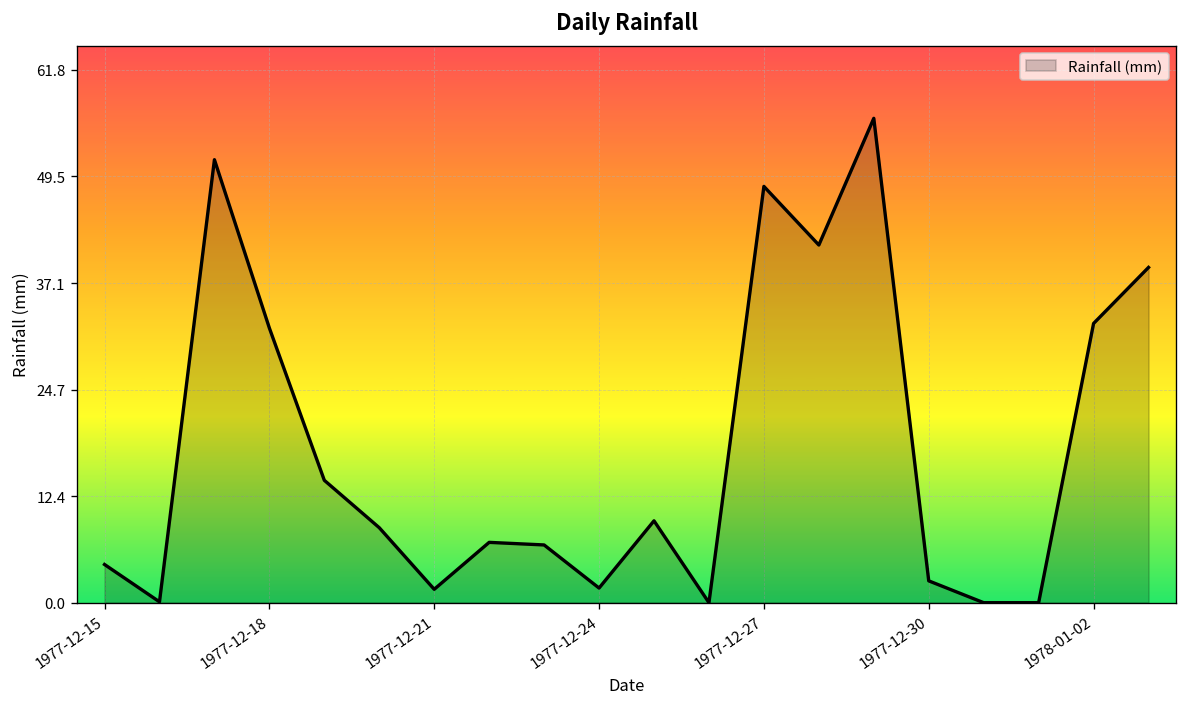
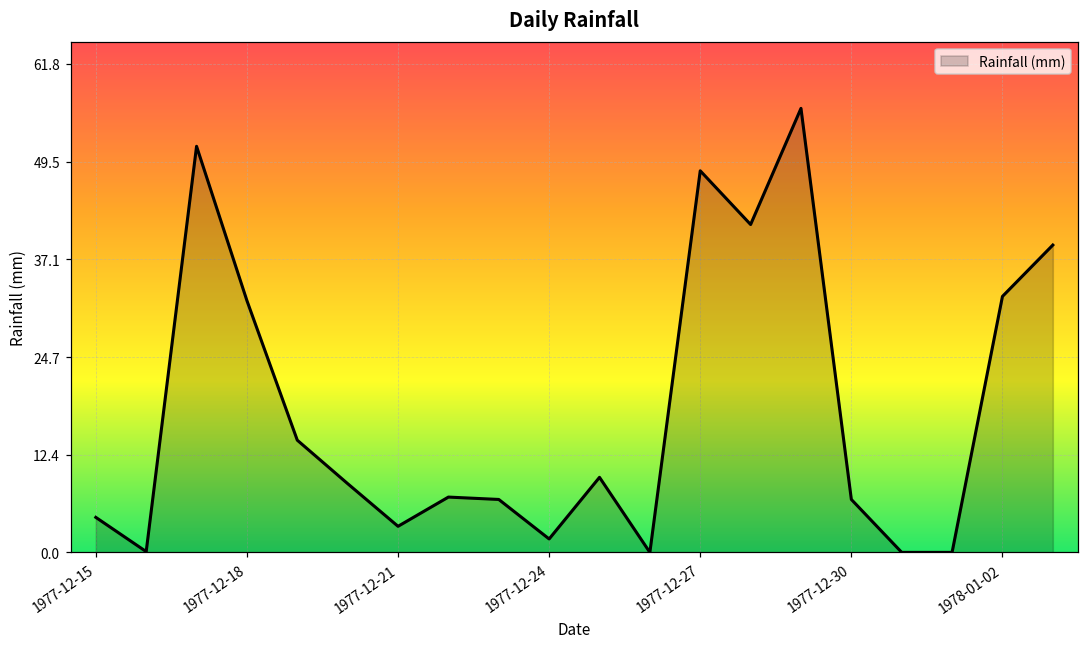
  {
    "1977-12-15": 4,
    "1977-12-18": 32,
-   "1977-12-21": 2,
+   "1977-12-21": 3,
    "1977-12-24": 2,
    "1977-12-27": 48,
-   "1977-12-30": 3,
+   "1977-12-30": 7,
    "1978-01-02": 32
  }
